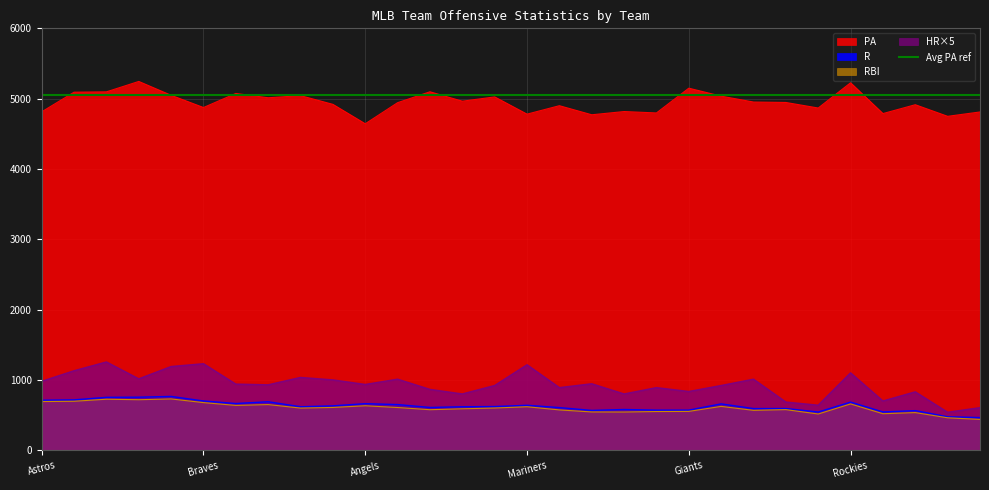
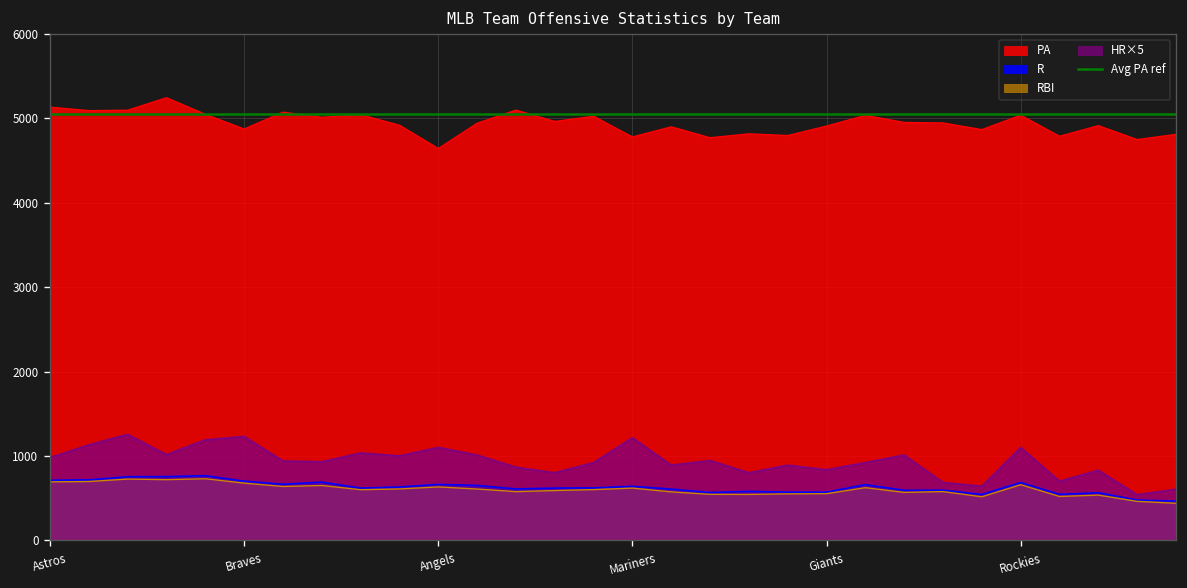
  {
    "PA": {
-     "Astros": 4800,
+     "Astros": 5100,
      "Braves": 4900,
      "Angels": 4600,
      "Mariners": 4800,
-     "Giants": 5100,
-     "Rockies": 5200
+     "Giants": 4900,
+     "Rockies": 5000
    },
    "HR×5": {
      "Astros": 1000,
      "Braves": 1200,
-     "Angels": 900,
+     "Angels": 1100,
      "Mariners": 1200,
      "Giants": 800,
      "Rockies": 1100
    }
  }
